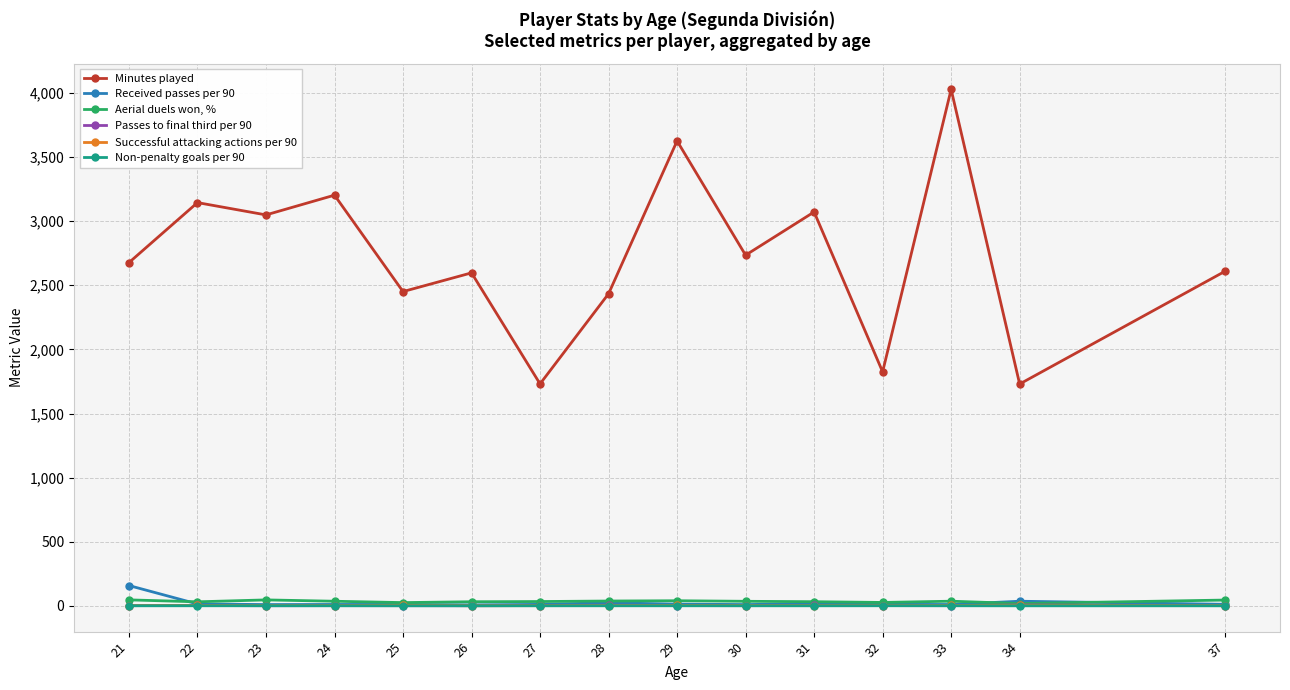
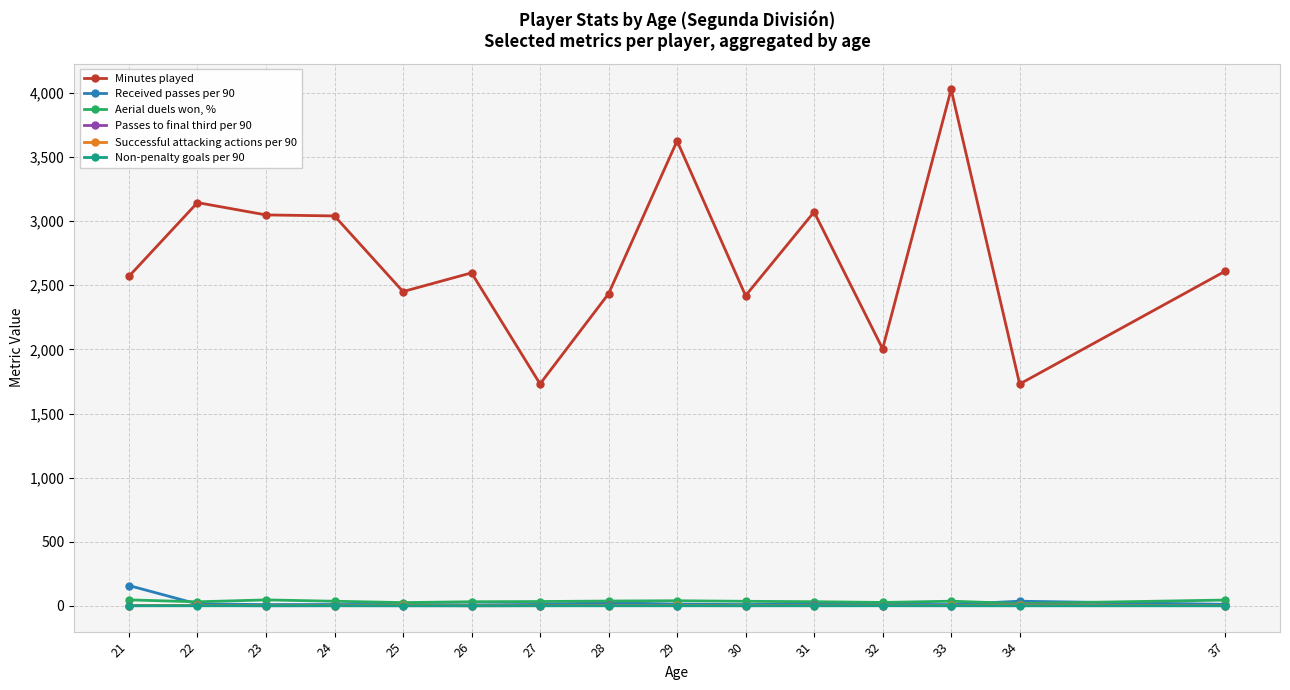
  {
    "Minutes played": {
-     "21": "2,680",
+     "21": "2,570",
      "22": "3,150",
      "23": "3,050",
-     "24": "3,200",
+     "24": "3,040",
      "25": "2,450",
      "26": "2,600",
      "27": "1,730",
      "28": "2,430",
      "29": "3,630",
-     "30": "2,740",
+     "30": "2,420",
      "31": "3,070",
-     "32": "1,830",
+     "32": "2,010",
      "33": "4,030",
      "34": "1,730",
      "37": "2,610"
    },
    "Received passes per 90": {
      "21": "160"
    }
  }
